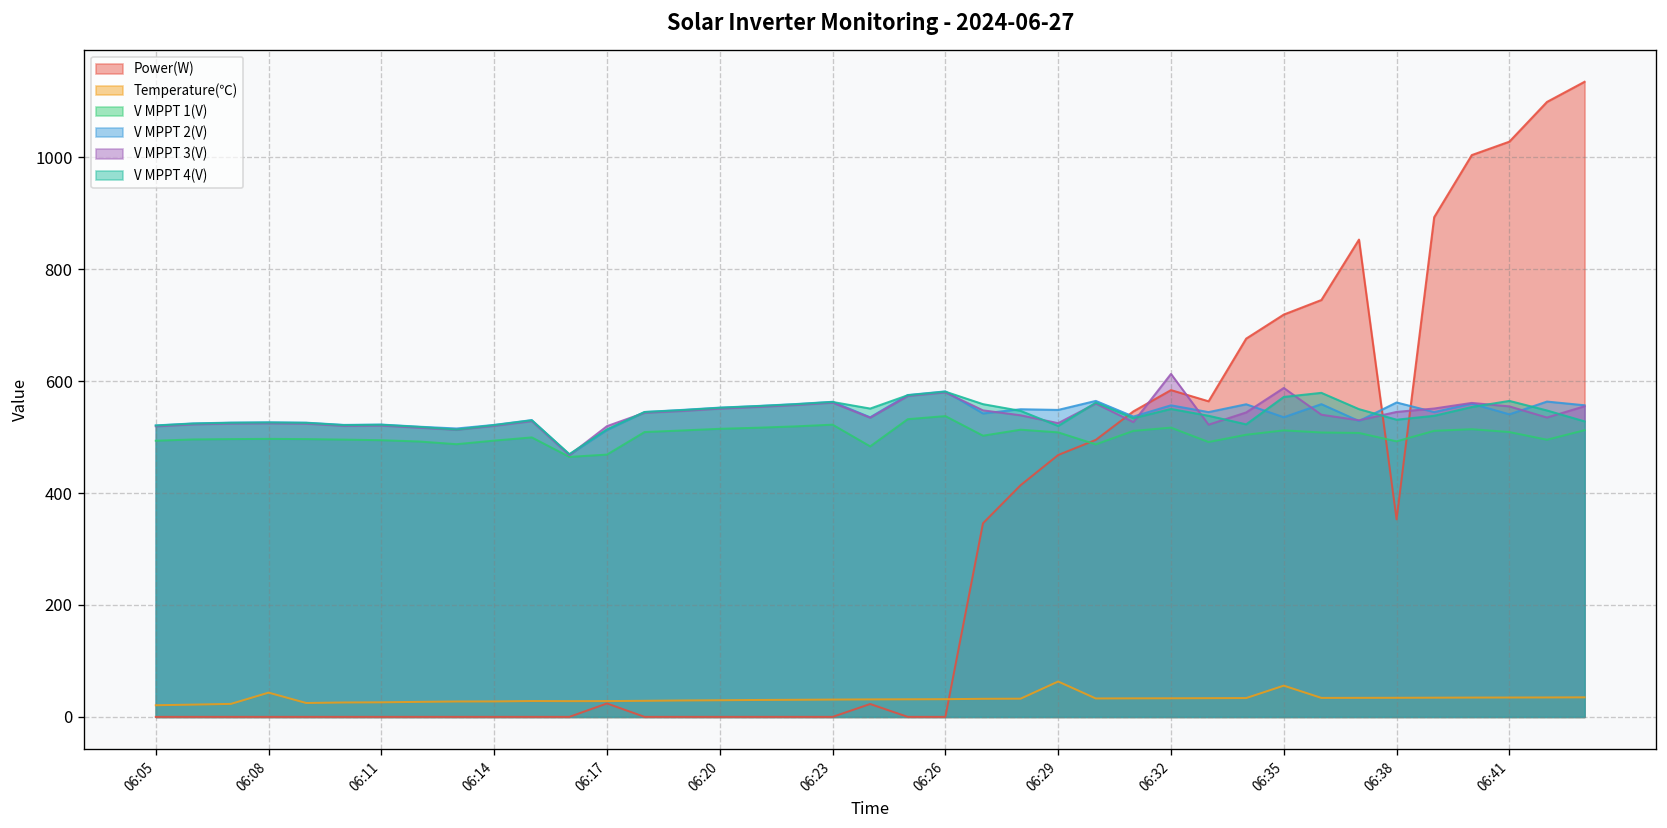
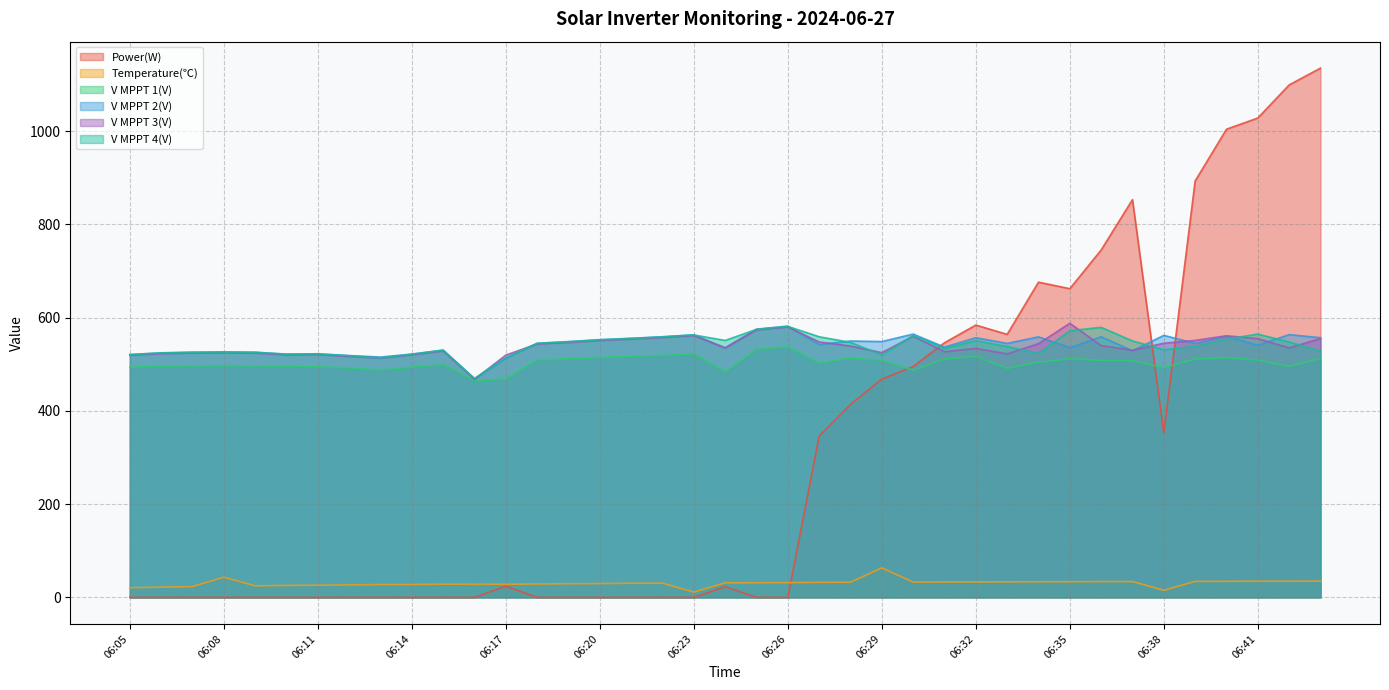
  {
    "Power(W)": {
      "06:05": 0,
      "06:08": 0,
      "06:11": 0,
      "06:14": 0,
      "06:20": 0,
      "06:23": 0,
      "06:26": 0,
      "06:29": 470,
      "06:32": 580,
-     "06:35": 720,
+     "06:35": 660,
      "06:38": 350,
      "06:41": 1030
    },
    "Temperature(℃)": {
      "06:05": 20,
      "06:08": 40,
      "06:11": 30,
      "06:14": 30,
      "06:20": 30,
-     "06:23": 30,
+     "06:23": 10,
      "06:26": 30,
      "06:29": 60,
      "06:32": 30,
-     "06:35": 60,
-     "06:38": 30,
+     "06:35": 30,
+     "06:38": 20,
      "06:41": 30
    },
    "V MPPT 3(V)": {
      "06:17": 520,
-     "06:32": 610,
+     "06:32": 530,
      "06:35": 590,
      "06:38": 550,
      "06:41": 550
    }
  }
